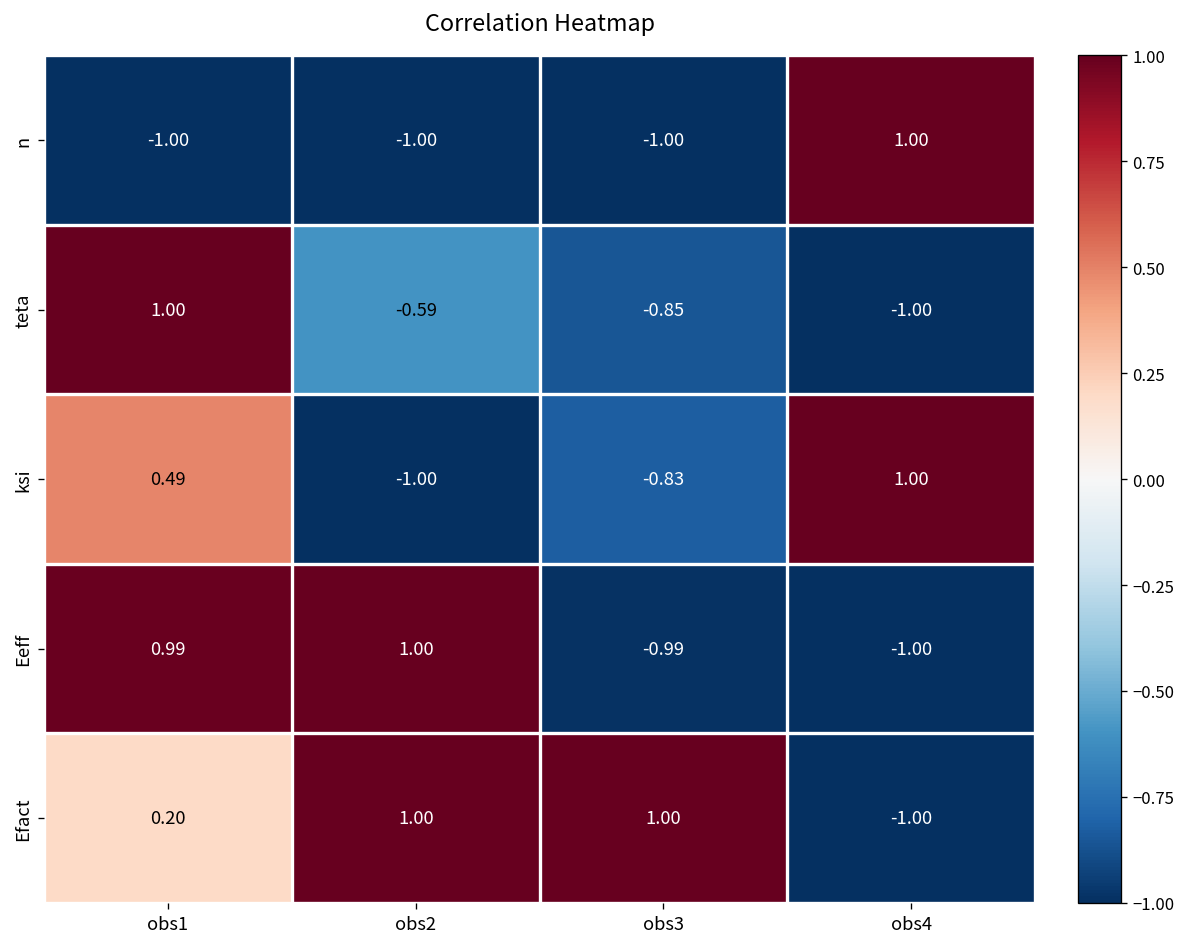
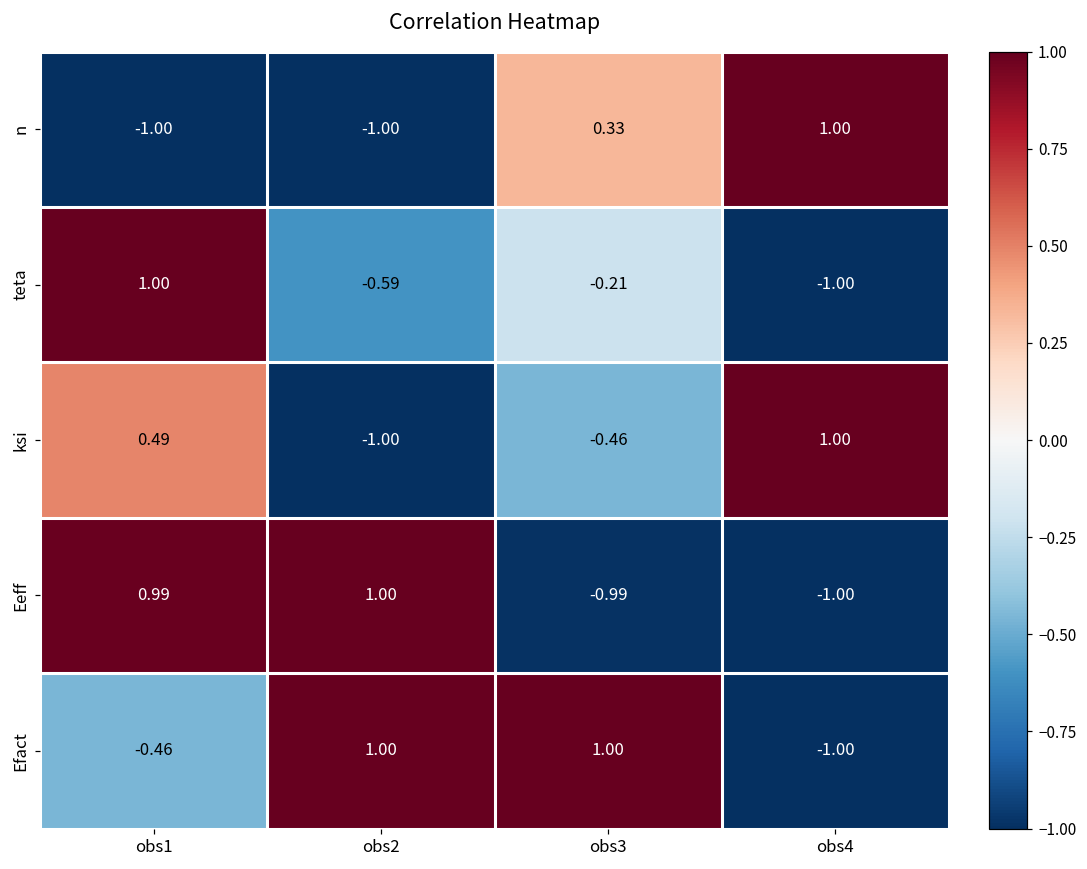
  {
    "n": {
      "obs1": -1.00,
      "obs2": -1.00,
-     "obs3": -1.00,
+     "obs3": 0.33,
      "obs4": 1.00
    },
    "teta": {
      "obs1": 1.00,
      "obs2": -0.59,
-     "obs3": -0.85,
+     "obs3": -0.21,
      "obs4": -1.00
    },
    "ksi": {
      "obs1": 0.49,
      "obs2": -1.00,
-     "obs3": -0.83,
+     "obs3": -0.46,
      "obs4": 1.00
    },
    "Eeff": {
      "obs1": 0.99,
      "obs2": 1.00,
      "obs3": -0.99,
      "obs4": -1.00
    },
    "Efact": {
-     "obs1": 0.20,
+     "obs1": -0.46,
      "obs2": 1.00,
      "obs3": 1.00,
      "obs4": -1.00
    }
  }
